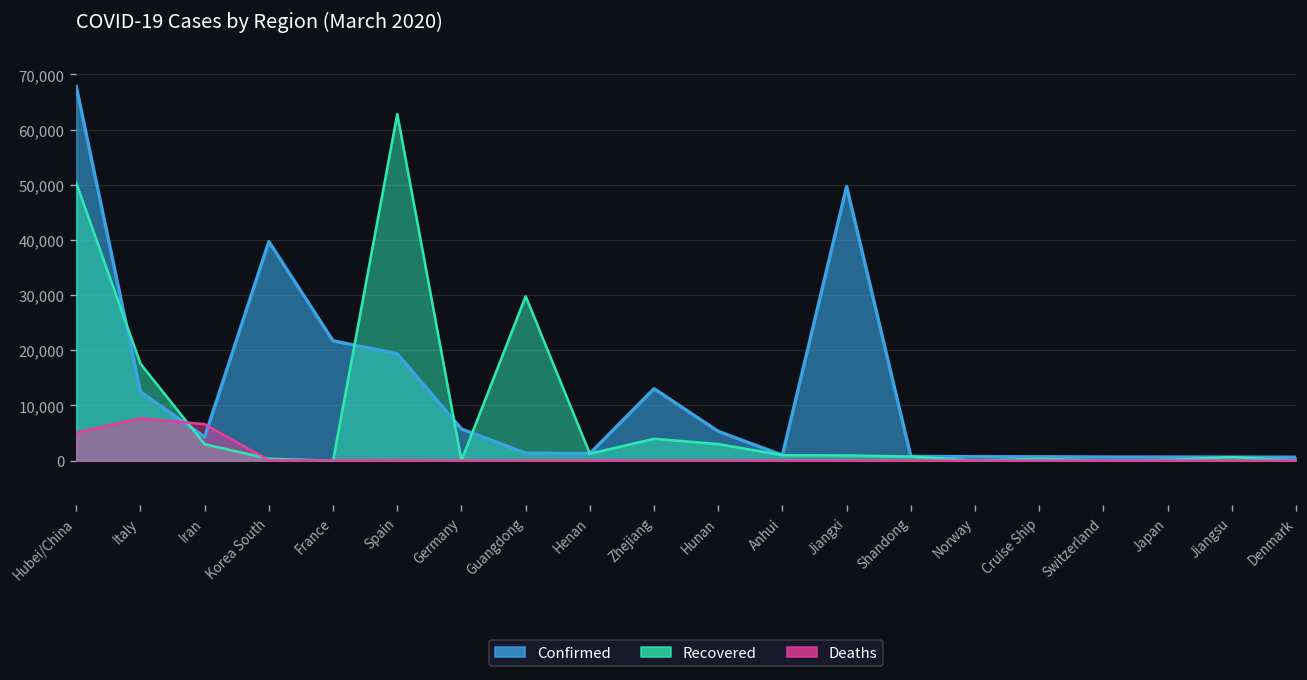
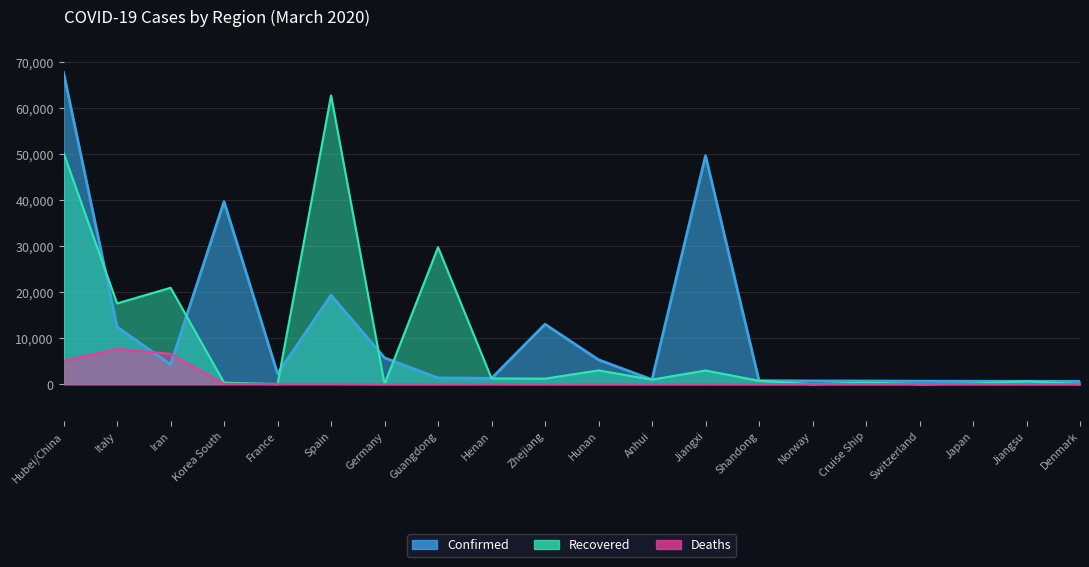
  {
    "Confirmed": {
      "Hubei/China": "68,000",
      "Italy": "12,000",
      "Iran": "4,000",
      "Korea South": "40,000",
-     "France": "22,000",
+     "France": "2,000",
      "Spain": "19,000",
      "Germany": "6,000",
      "Guangdong": "1,000",
      "Zhejiang": "13,000",
      "Hunan": "5,000",
      "Jiangxi": "50,000",
      "Norway": "1,000",
      "Switzerland": "1,000",
      "Denmark": "1,000"
    },
    "Recovered": {
      "Hubei/China": "50,000",
      "Italy": "18,000",
-     "Iran": "3,000",
+     "Iran": "21,000",
      "Spain": "63,000",
      "Guangdong": "30,000",
-     "Zhejiang": "4,000",
+     "Zhejiang": "1,000",
      "Hunan": "3,000",
-     "Jiangxi": "1,000"
+     "Jiangxi": "3,000"
    },
    "Deaths": {
      "Hubei/China": "5,000",
      "Italy": "8,000",
      "Iran": "7,000",
      "Spain": "0",
      "Guangdong": "0",
      "Henan": "0",
      "Zhejiang": "0",
      "Hunan": "0",
      "Anhui": "0",
      "Jiangxi": "0",
      "Shandong": "0",
      "Jiangsu": "0"
    }
  }
